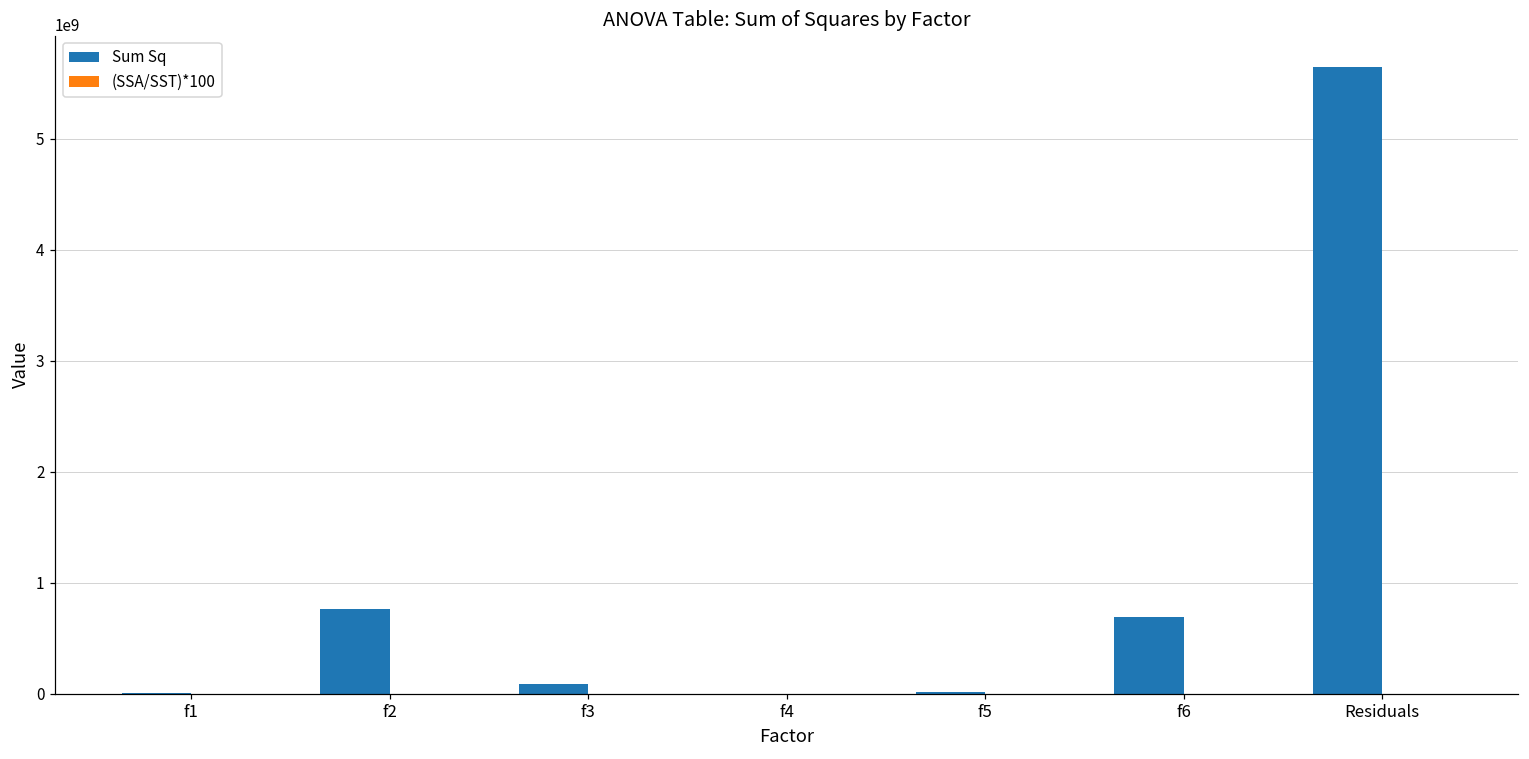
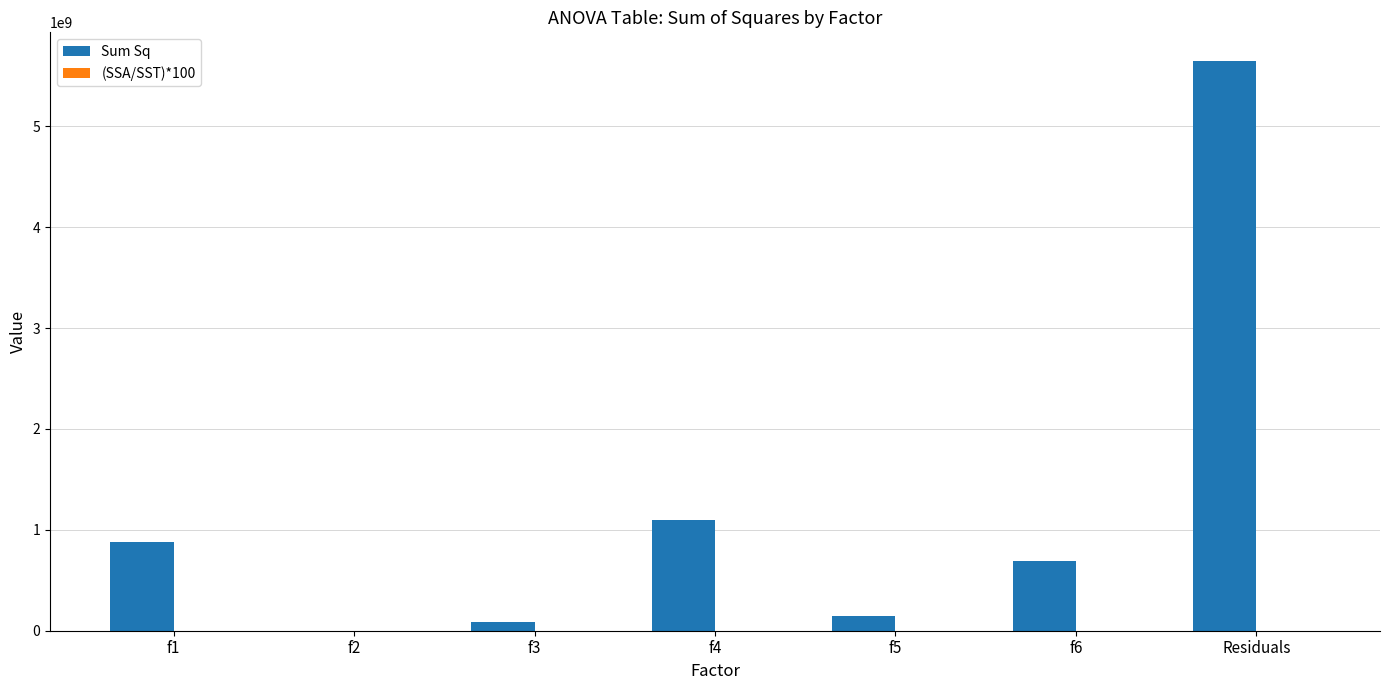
  {
    "Sum Sq": {
-     "f1": 10000000,
-     "f2": 770000000,
+     "f1": 880000000,
+     "f2": 0,
      "f3": 90000000,
-     "f4": 0,
-     "f5": 10000000,
+     "f4": 1100000000,
+     "f5": 140000000,
      "f6": 690000000,
      "Residuals": 5650000000
    }
  }
